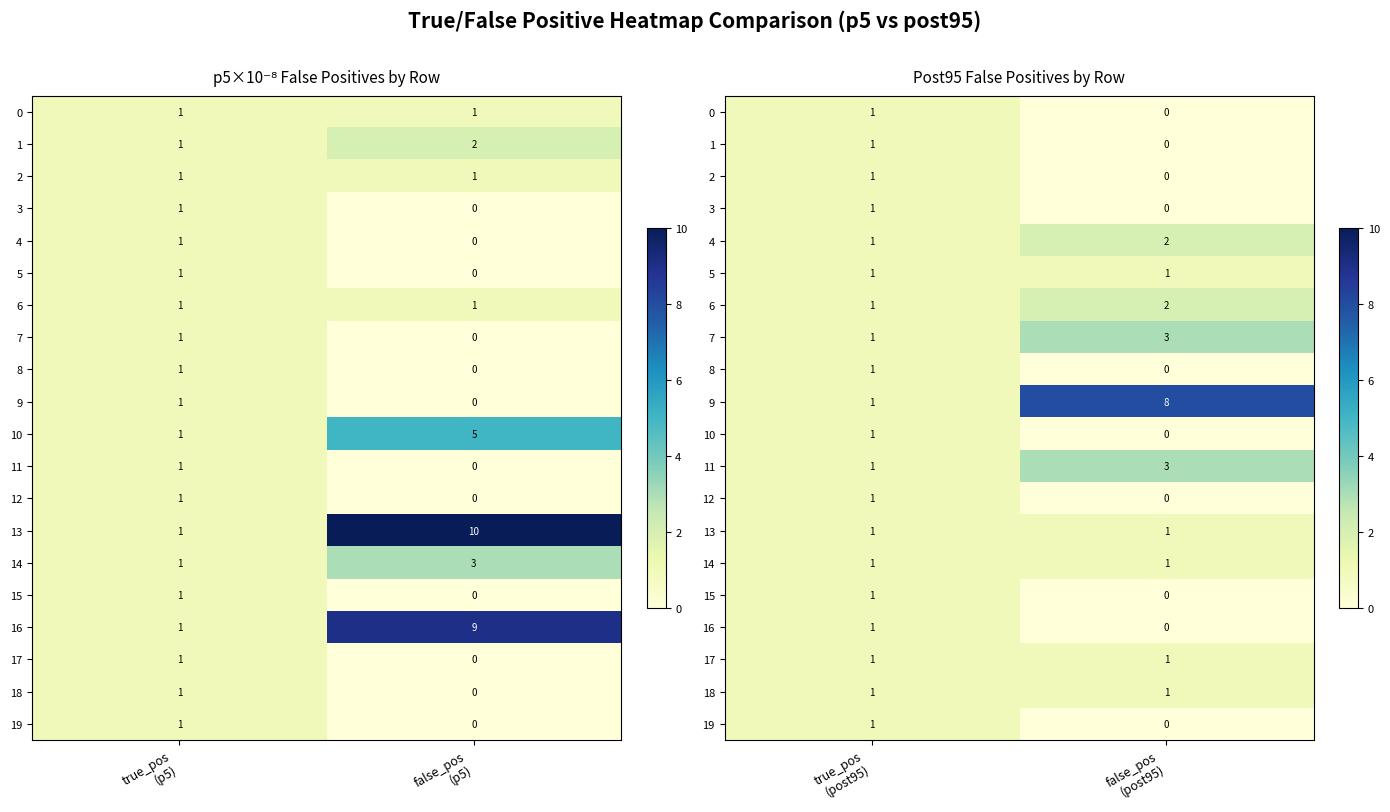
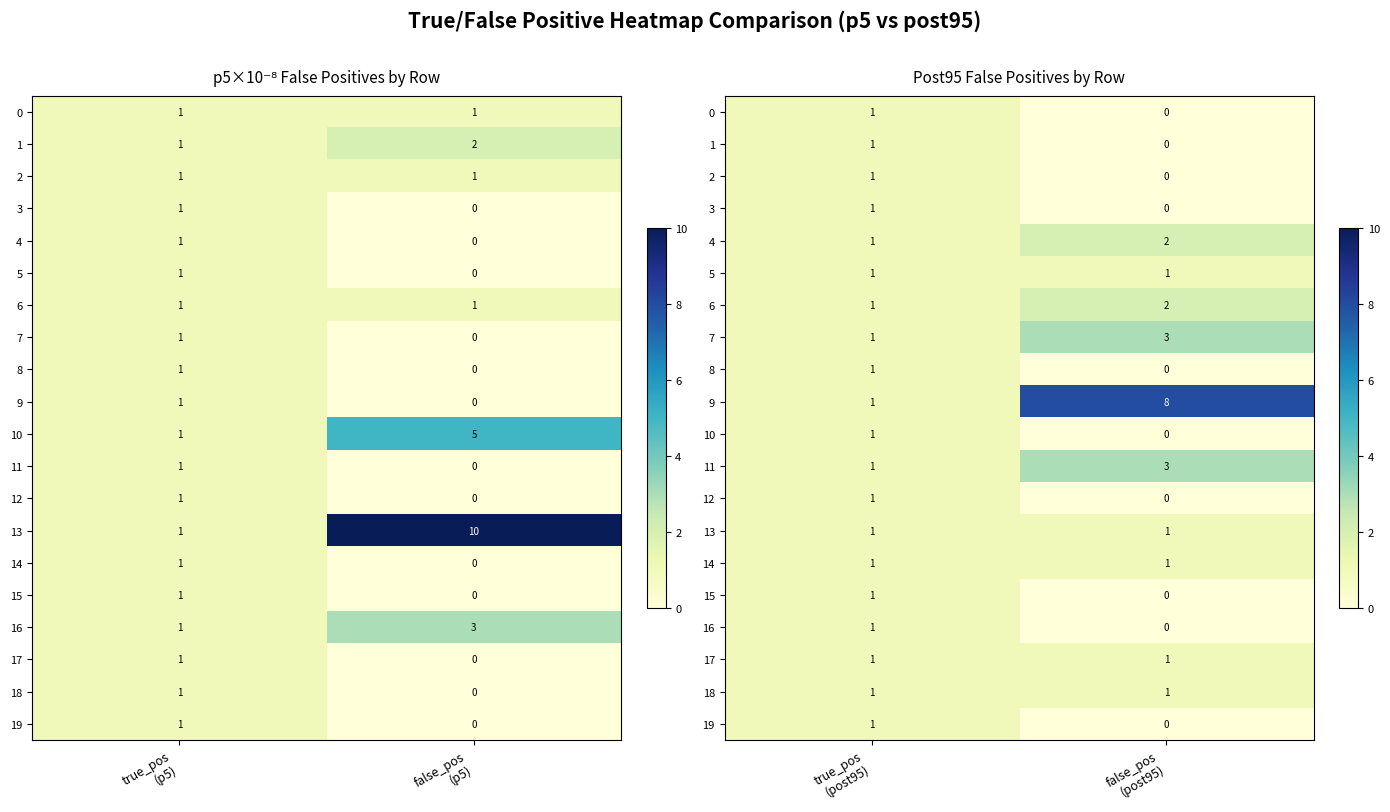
  {
    "p5×10⁻⁸ False Positives by Row": {
      "0": {
        "true_pos (p5)": 1,
        "false_pos (p5)": 1
      },
      "1": {
        "true_pos (p5)": 1,
        "false_pos (p5)": 2
      },
      "2": {
        "true_pos (p5)": 1,
        "false_pos (p5)": 1
      },
      "3": {
        "true_pos (p5)": 1,
        "false_pos (p5)": 0
      },
      "4": {
        "true_pos (p5)": 1,
        "false_pos (p5)": 0
      },
      "5": {
        "true_pos (p5)": 1,
        "false_pos (p5)": 0
      },
      "6": {
        "true_pos (p5)": 1,
        "false_pos (p5)": 1
      },
      "7": {
        "true_pos (p5)": 1,
        "false_pos (p5)": 0
      },
      "8": {
        "true_pos (p5)": 1,
        "false_pos (p5)": 0
      },
      "9": {
        "true_pos (p5)": 1,
        "false_pos (p5)": 0
      },
      "10": {
        "true_pos (p5)": 1,
        "false_pos (p5)": 5
      },
      "11": {
        "true_pos (p5)": 1,
        "false_pos (p5)": 0
      },
      "12": {
        "true_pos (p5)": 1,
        "false_pos (p5)": 0
      },
      "13": {
        "true_pos (p5)": 1,
        "false_pos (p5)": 10
      },
      "14": {
        "true_pos (p5)": 1,
-       "false_pos (p5)": 3
+       "false_pos (p5)": 0
      },
      "15": {
        "true_pos (p5)": 1,
        "false_pos (p5)": 0
      },
      "16": {
        "true_pos (p5)": 1,
-       "false_pos (p5)": 9
+       "false_pos (p5)": 3
      },
      "17": {
        "true_pos (p5)": 1,
        "false_pos (p5)": 0
      },
      "18": {
        "true_pos (p5)": 1,
        "false_pos (p5)": 0
      },
      "19": {
        "true_pos (p5)": 1,
        "false_pos (p5)": 0
      }
    },
    "Post95 False Positives by Row": {
      "0": {
        "true_pos (post95)": 1,
        "false_pos (post95)": 0
      },
      "1": {
        "true_pos (post95)": 1,
        "false_pos (post95)": 0
      },
      "2": {
        "true_pos (post95)": 1,
        "false_pos (post95)": 0
      },
      "3": {
        "true_pos (post95)": 1,
        "false_pos (post95)": 0
      },
      "4": {
        "true_pos (post95)": 1,
        "false_pos (post95)": 2
      },
      "5": {
        "true_pos (post95)": 1,
        "false_pos (post95)": 1
      },
      "6": {
        "true_pos (post95)": 1,
        "false_pos (post95)": 2
      },
      "7": {
        "true_pos (post95)": 1,
        "false_pos (post95)": 3
      },
      "8": {
        "true_pos (post95)": 1,
        "false_pos (post95)": 0
      },
      "9": {
        "true_pos (post95)": 1,
        "false_pos (post95)": 8
      },
      "10": {
        "true_pos (post95)": 1,
        "false_pos (post95)": 0
      },
      "11": {
        "true_pos (post95)": 1,
        "false_pos (post95)": 3
      },
      "12": {
        "true_pos (post95)": 1,
        "false_pos (post95)": 0
      },
      "13": {
        "true_pos (post95)": 1,
        "false_pos (post95)": 1
      },
      "14": {
        "true_pos (post95)": 1,
        "false_pos (post95)": 1
      },
      "15": {
        "true_pos (post95)": 1,
        "false_pos (post95)": 0
      },
      "16": {
        "true_pos (post95)": 1,
        "false_pos (post95)": 0
      },
      "17": {
        "true_pos (post95)": 1,
        "false_pos (post95)": 1
      },
      "18": {
        "true_pos (post95)": 1,
        "false_pos (post95)": 1
      },
      "19": {
        "true_pos (post95)": 1,
        "false_pos (post95)": 0
      }
    }
  }
